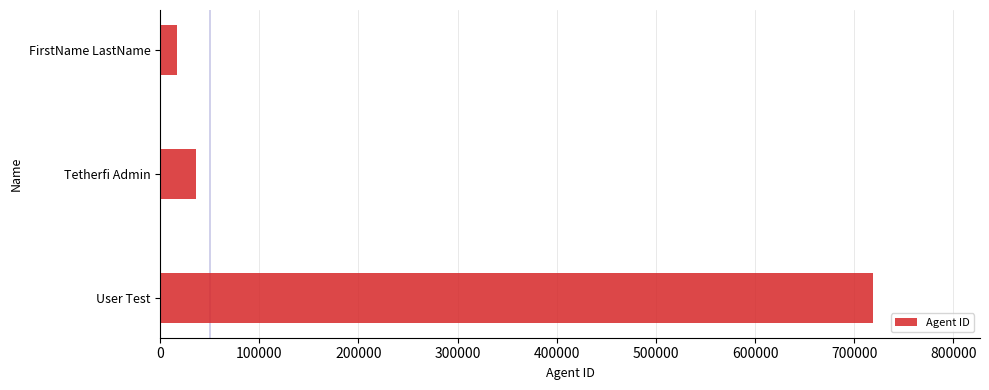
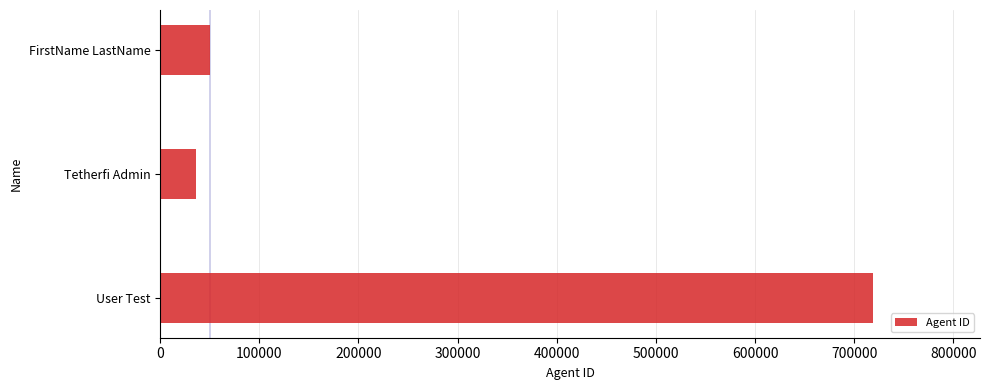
  {
-   "FirstName LastName": 20000,
+   "FirstName LastName": 50000,
    "Tetherfi Admin": 40000,
    "User Test": 720000
  }
